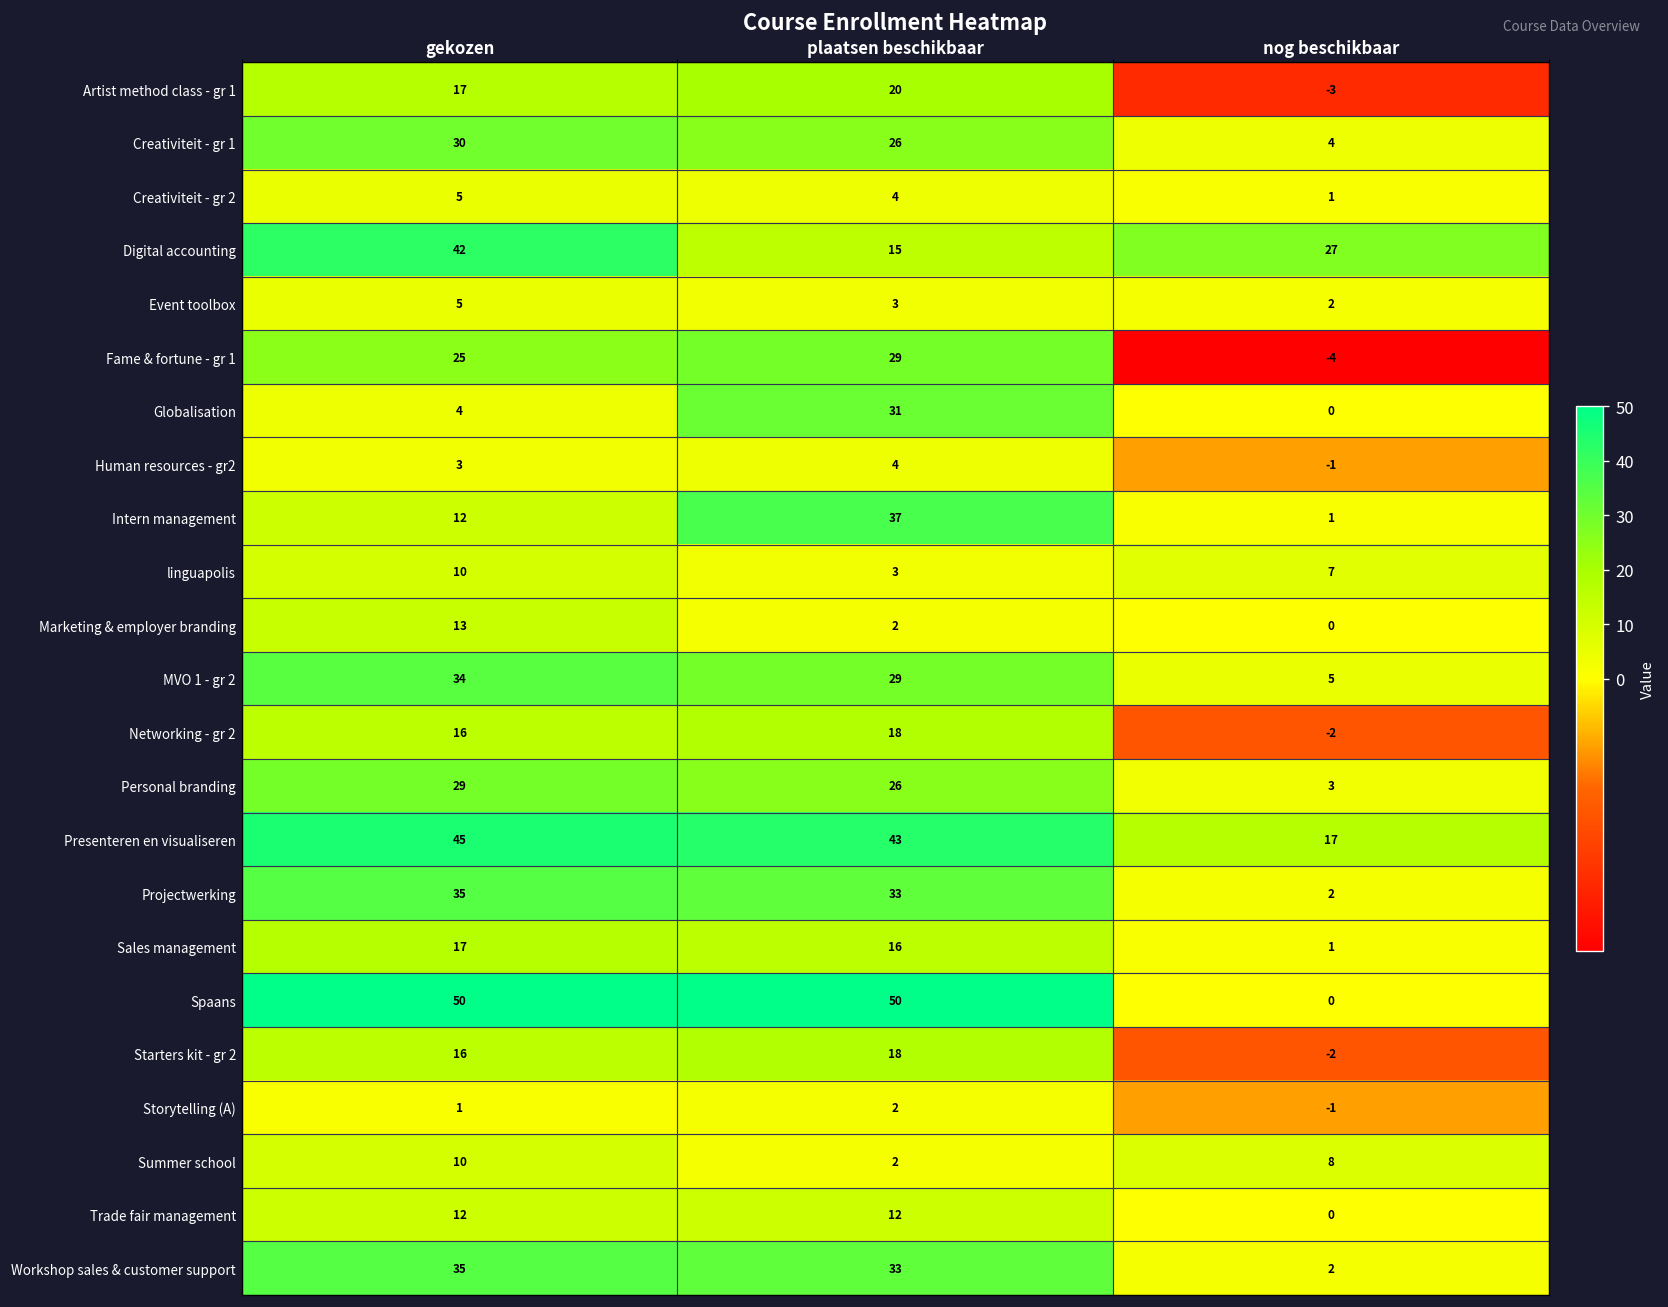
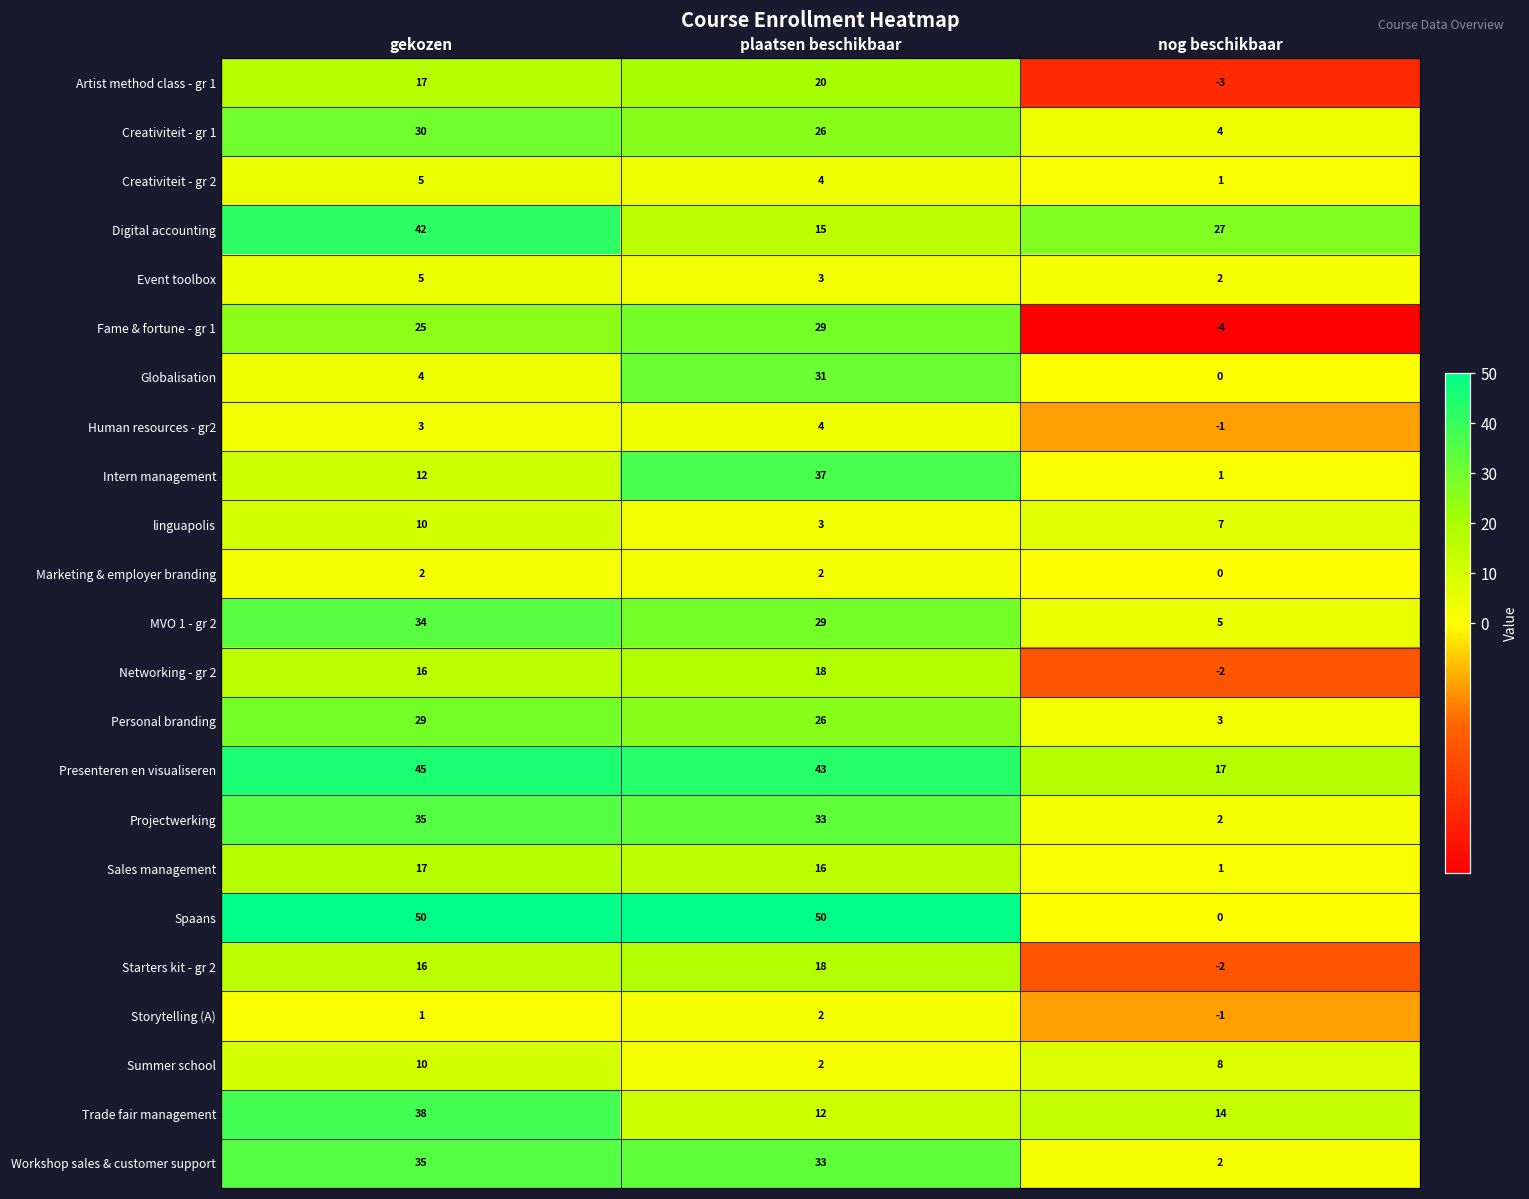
  {
    "Artist method class - gr 1": {
      "gekozen": 17,
      "plaatsen beschikbaar": 20,
      "nog beschikbaar": -3
    },
    "Creativiteit - gr 1": {
      "gekozen": 30,
      "plaatsen beschikbaar": 26,
      "nog beschikbaar": 4
    },
    "Creativiteit - gr 2": {
      "gekozen": 5,
      "plaatsen beschikbaar": 4,
      "nog beschikbaar": 1
    },
    "Digital accounting": {
      "gekozen": 42,
      "plaatsen beschikbaar": 15,
      "nog beschikbaar": 27
    },
    "Event toolbox": {
      "gekozen": 5,
      "plaatsen beschikbaar": 3,
      "nog beschikbaar": 2
    },
    "Fame & fortune - gr 1": {
      "gekozen": 25,
      "plaatsen beschikbaar": 29,
      "nog beschikbaar": -4
    },
    "Globalisation": {
      "gekozen": 4,
      "plaatsen beschikbaar": 31,
      "nog beschikbaar": 0
    },
    "Human resources - gr2": {
      "gekozen": 3,
      "plaatsen beschikbaar": 4,
      "nog beschikbaar": -1
    },
    "Intern management": {
      "gekozen": 12,
      "plaatsen beschikbaar": 37,
      "nog beschikbaar": 1
    },
    "linguapolis": {
      "gekozen": 10,
      "plaatsen beschikbaar": 3,
      "nog beschikbaar": 7
    },
    "Marketing & employer branding": {
-     "gekozen": 13,
+     "gekozen": 2,
      "plaatsen beschikbaar": 2,
      "nog beschikbaar": 0
    },
    "MVO 1 - gr 2": {
      "gekozen": 34,
      "plaatsen beschikbaar": 29,
      "nog beschikbaar": 5
    },
    "Networking - gr 2": {
      "gekozen": 16,
      "plaatsen beschikbaar": 18,
      "nog beschikbaar": -2
    },
    "Personal branding": {
      "gekozen": 29,
      "plaatsen beschikbaar": 26,
      "nog beschikbaar": 3
    },
    "Presenteren en visualiseren": {
      "gekozen": 45,
      "plaatsen beschikbaar": 43,
      "nog beschikbaar": 17
    },
    "Projectwerking": {
      "gekozen": 35,
      "plaatsen beschikbaar": 33,
      "nog beschikbaar": 2
    },
    "Sales management": {
      "gekozen": 17,
      "plaatsen beschikbaar": 16,
      "nog beschikbaar": 1
    },
    "Spaans": {
      "gekozen": 50,
      "plaatsen beschikbaar": 50,
      "nog beschikbaar": 0
    },
    "Starters kit - gr 2": {
      "gekozen": 16,
      "plaatsen beschikbaar": 18,
      "nog beschikbaar": -2
    },
    "Storytelling (A)": {
      "gekozen": 1,
      "plaatsen beschikbaar": 2,
      "nog beschikbaar": -1
    },
    "Summer school": {
      "gekozen": 10,
      "plaatsen beschikbaar": 2,
      "nog beschikbaar": 8
    },
    "Trade fair management": {
-     "gekozen": 12,
+     "gekozen": 38,
      "plaatsen beschikbaar": 12,
-     "nog beschikbaar": 0
+     "nog beschikbaar": 14
    },
    "Workshop sales & customer support": {
      "gekozen": 35,
      "plaatsen beschikbaar": 33,
      "nog beschikbaar": 2
    }
  }
